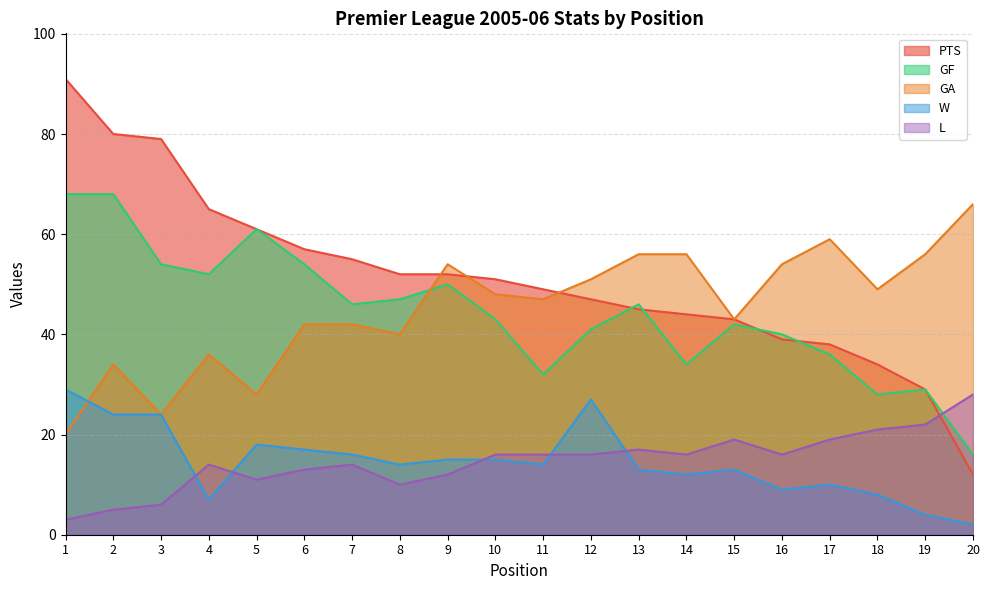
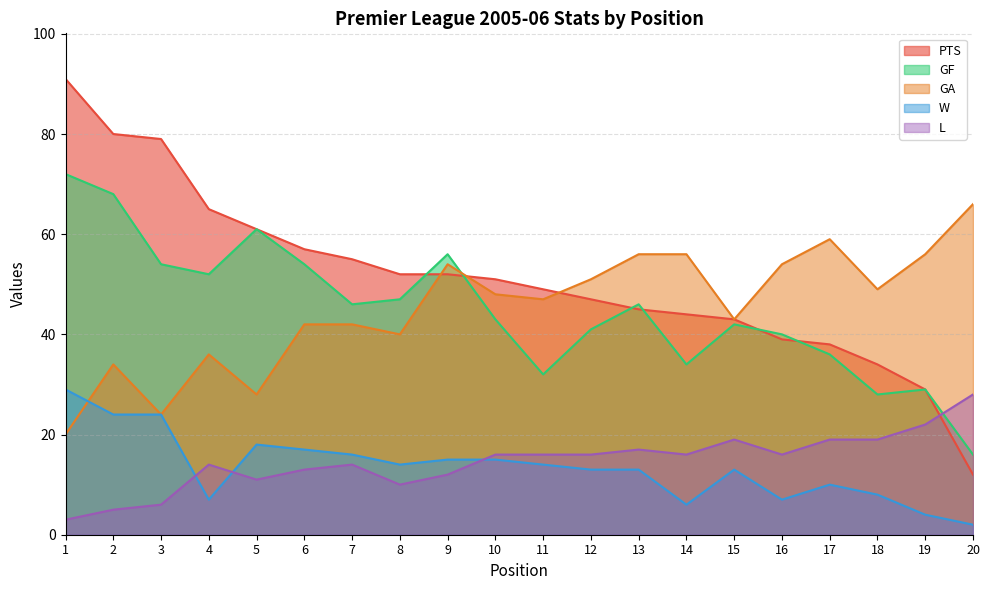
  {
    "GF": {
-     "1": 68,
+     "1": 72,
      "2": 68,
      "3": 54,
      "4": 52,
      "6": 54,
      "7": 46,
      "8": 47,
-     "9": 50,
+     "9": 56,
      "10": 43,
      "11": 32,
      "12": 41,
      "13": 46,
      "14": 34,
      "15": 42,
      "16": 40,
      "17": 36,
      "18": 28,
      "20": 16
    },
    "W": {
      "1": 29,
      "2": 24,
      "4": 7,
      "5": 18,
      "6": 17,
      "7": 16,
      "8": 14,
      "9": 15,
      "10": 15,
      "11": 14,
-     "12": 27,
+     "12": 13,
      "13": 13,
-     "14": 12,
+     "14": 6,
      "15": 13,
-     "16": 9,
+     "16": 7,
      "17": 10,
      "18": 8,
      "19": 4,
      "20": 2
    },
    "L": {
      "1": 3,
      "2": 5,
      "3": 6,
      "4": 14,
      "5": 11,
      "6": 13,
      "7": 14,
      "8": 10,
      "9": 12,
      "10": 16,
      "11": 16,
      "12": 16,
      "13": 17,
      "14": 16,
      "15": 19,
      "16": 16,
      "17": 19,
-     "18": 21,
+     "18": 19,
      "19": 22,
      "20": 28
    }
  }
